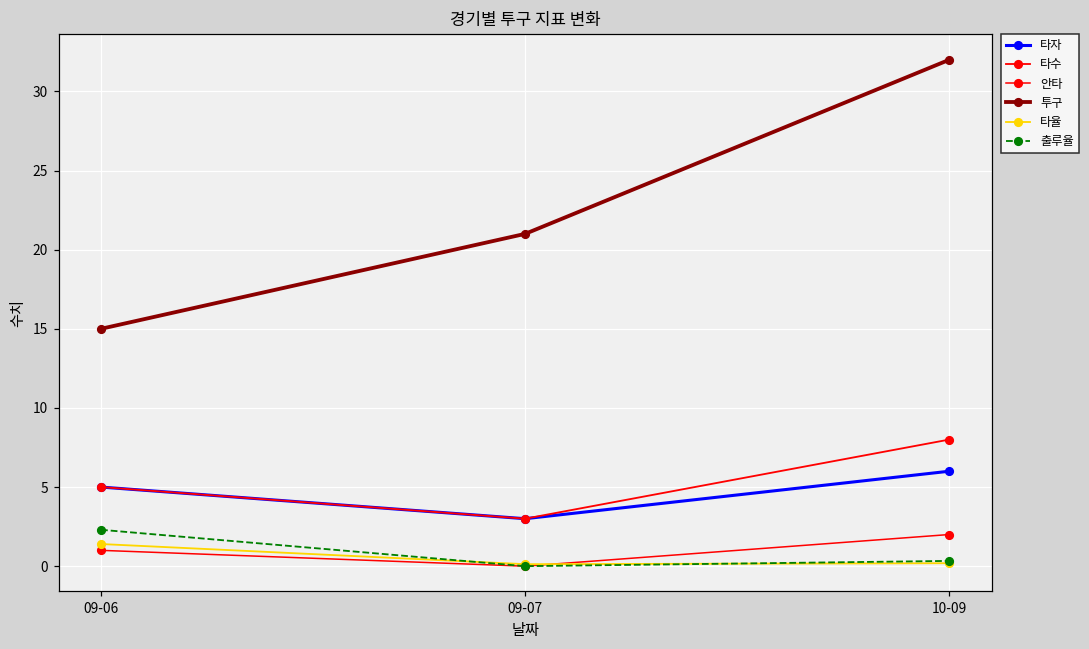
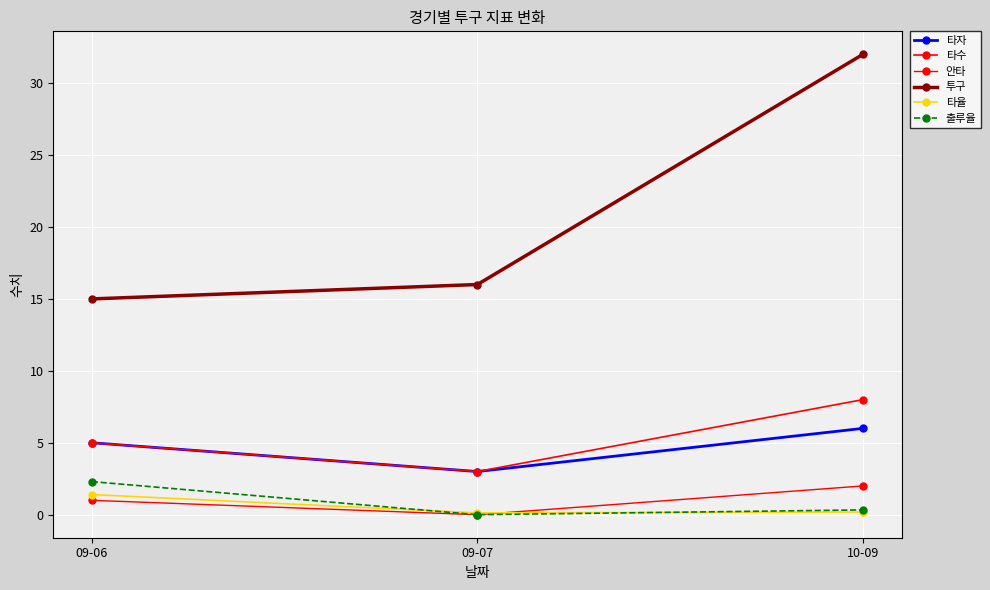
  {
    "타자": {
      "10-09": 6
    },
    "투구": {
      "09-06": 15,
-     "09-07": 21,
+     "09-07": 16,
      "10-09": 32
    },
    "타율": {
      "09-06": 1.4
    },
    "출루율": {
      "09-06": 2.3
    }
  }
